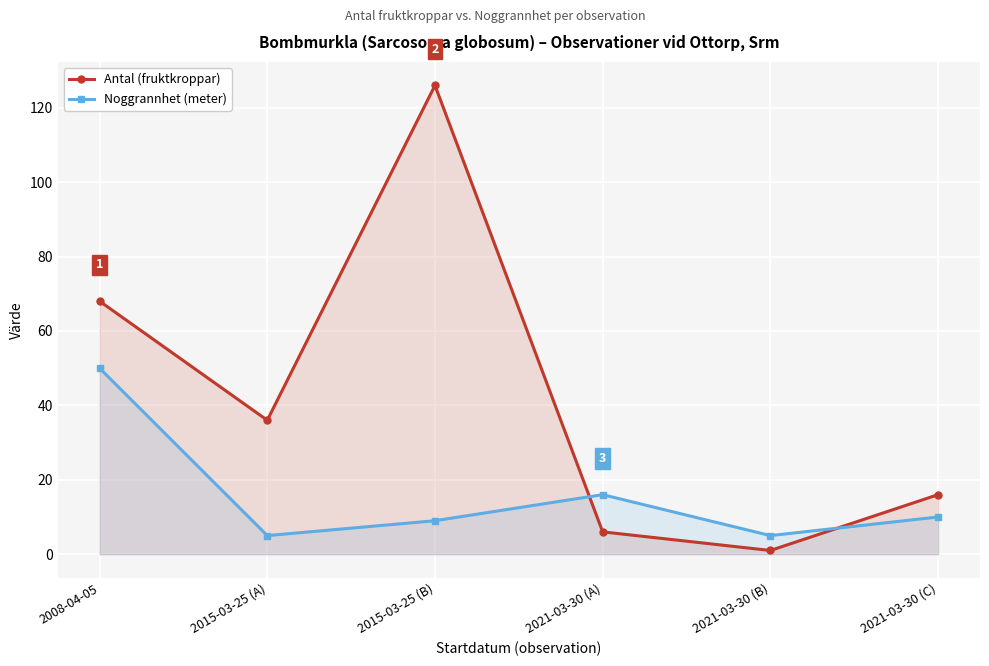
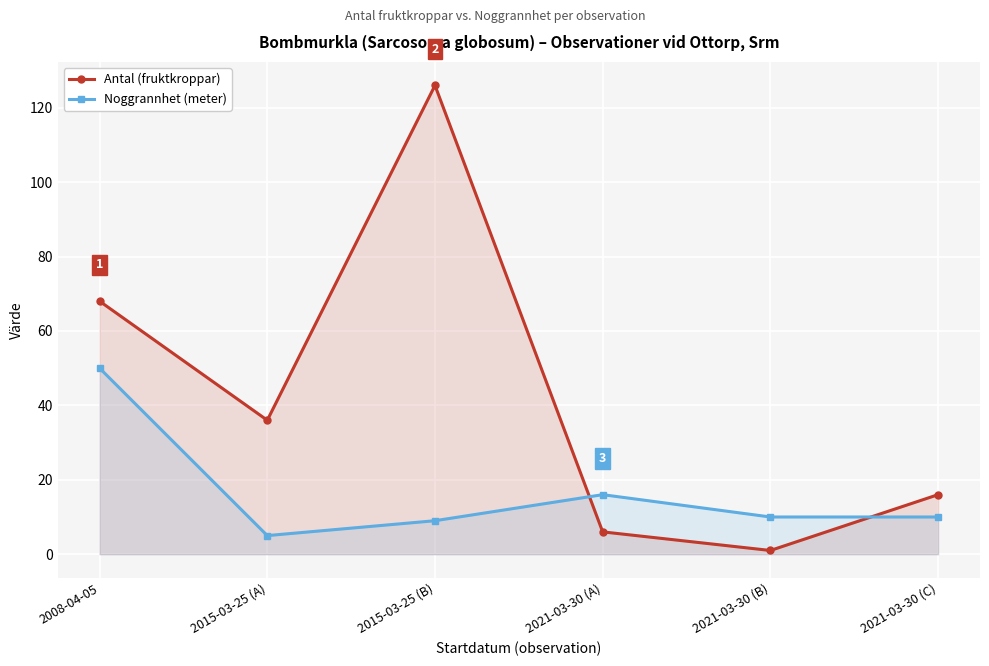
  {
    "Antal (fruktkroppar)": {
      "2008-04-05": 68,
      "2015-03-25 (A)": 36,
      "2015-03-25 (B)": 126,
      "2021-03-30 (A)": 6,
      "2021-03-30 (B)": 1,
      "2021-03-30 (C)": 16
    },
    "Noggrannhet (meter)": {
      "2008-04-05": 50,
      "2015-03-25 (A)": 5,
      "2015-03-25 (B)": 9,
      "2021-03-30 (A)": 16,
-     "2021-03-30 (B)": 5,
+     "2021-03-30 (B)": 10,
      "2021-03-30 (C)": 10
    }
  }
